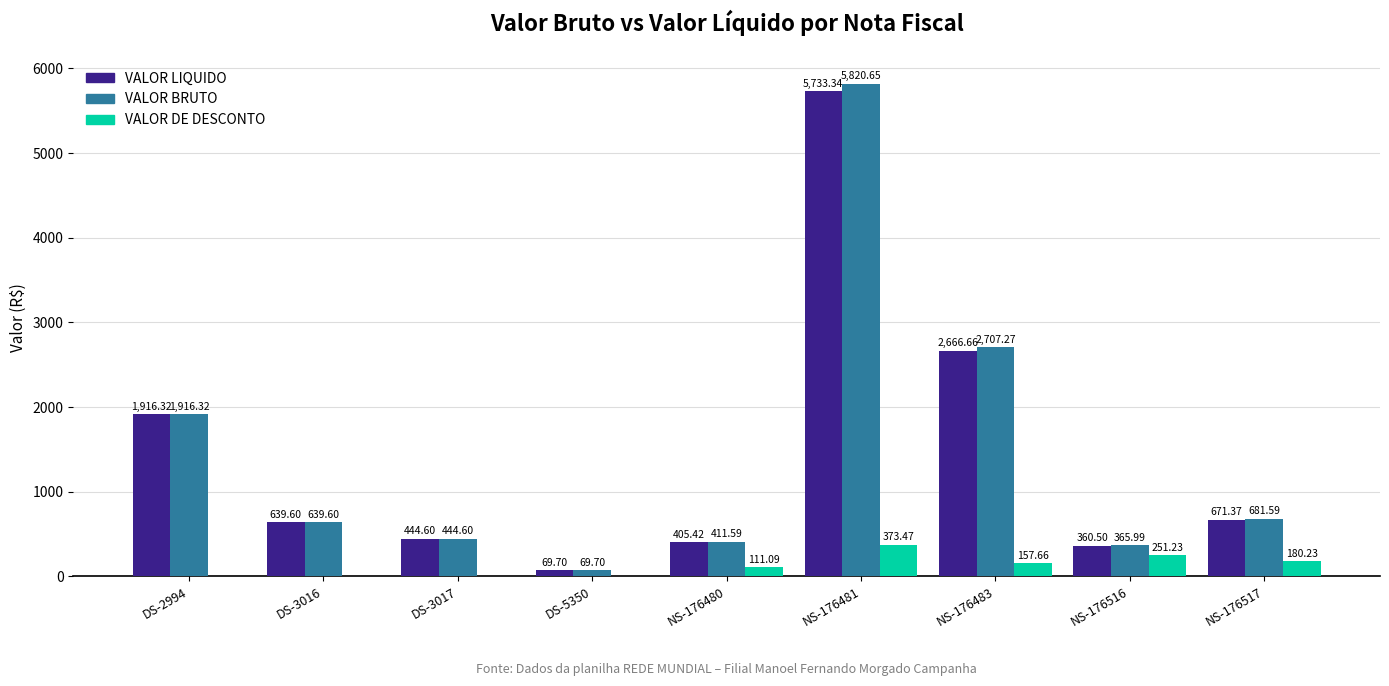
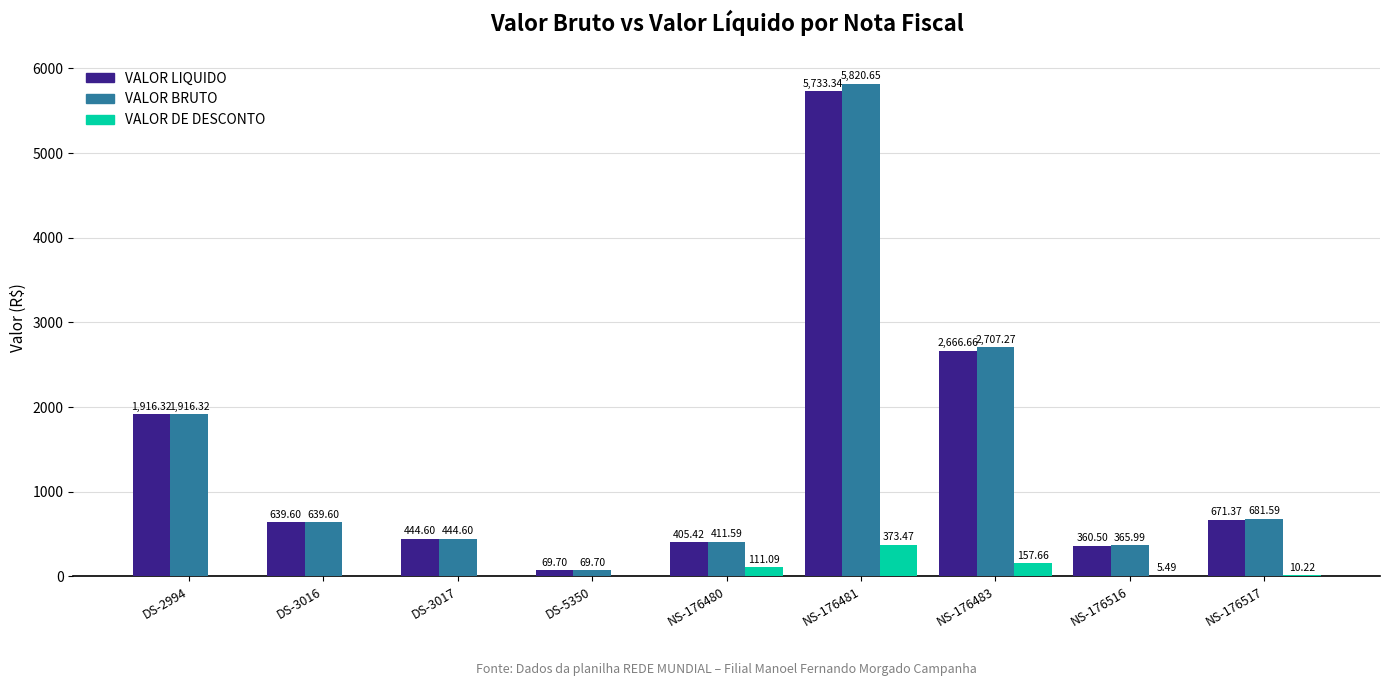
  {
    "VALOR LIQUIDO": {
      "DS-2994": "1,916.32",
      "DS-3016": "639.60",
      "DS-3017": "444.60",
      "DS-5350": "69.70",
      "NS-176480": "405.42",
      "NS-176481": "5,733.34",
      "NS-176483": "2,666.66",
      "NS-176516": "360.50",
      "NS-176517": "671.37"
    },
    "VALOR BRUTO": {
      "DS-2994": "1,916.32",
      "DS-3016": "639.60",
      "DS-3017": "444.60",
      "DS-5350": "69.70",
      "NS-176480": "411.59",
      "NS-176481": "5,820.65",
      "NS-176483": "2,707.27",
      "NS-176516": "365.99",
      "NS-176517": "681.59"
    },
    "VALOR DE DESCONTO": {
      "NS-176480": "111.09",
      "NS-176481": "373.47",
      "NS-176483": "157.66",
-     "NS-176516": "251.23",
-     "NS-176517": "180.23"
+     "NS-176516": "5.49",
+     "NS-176517": "10.22"
    }
  }
